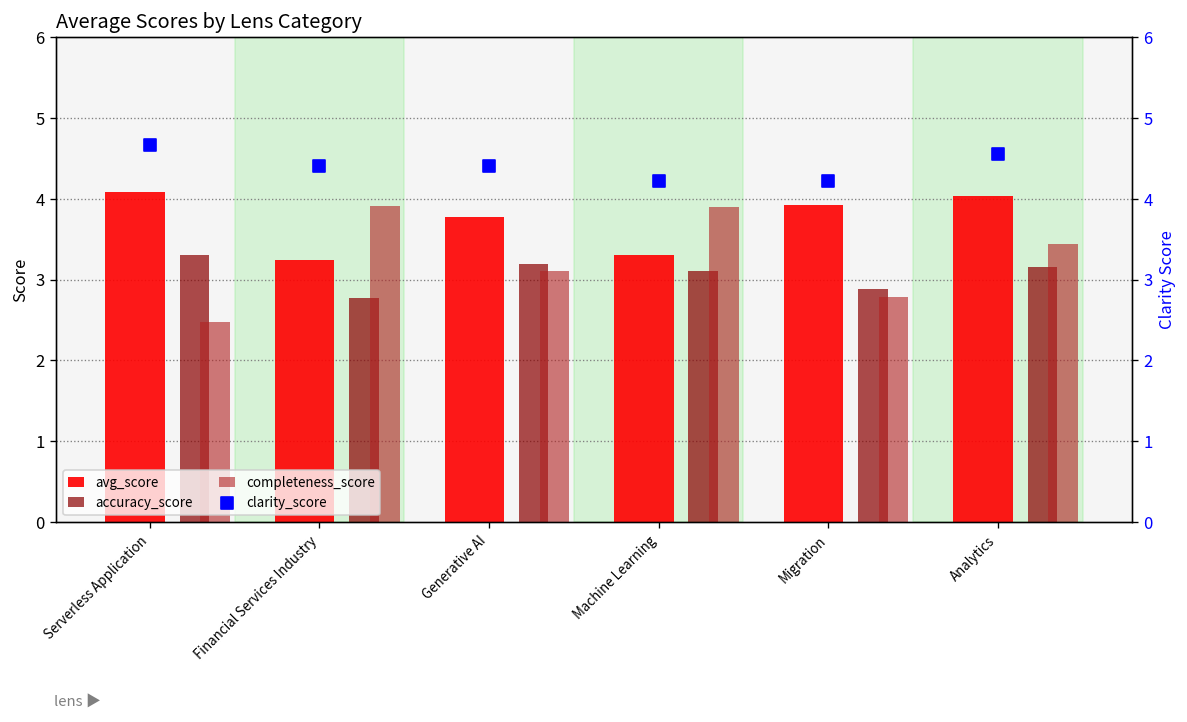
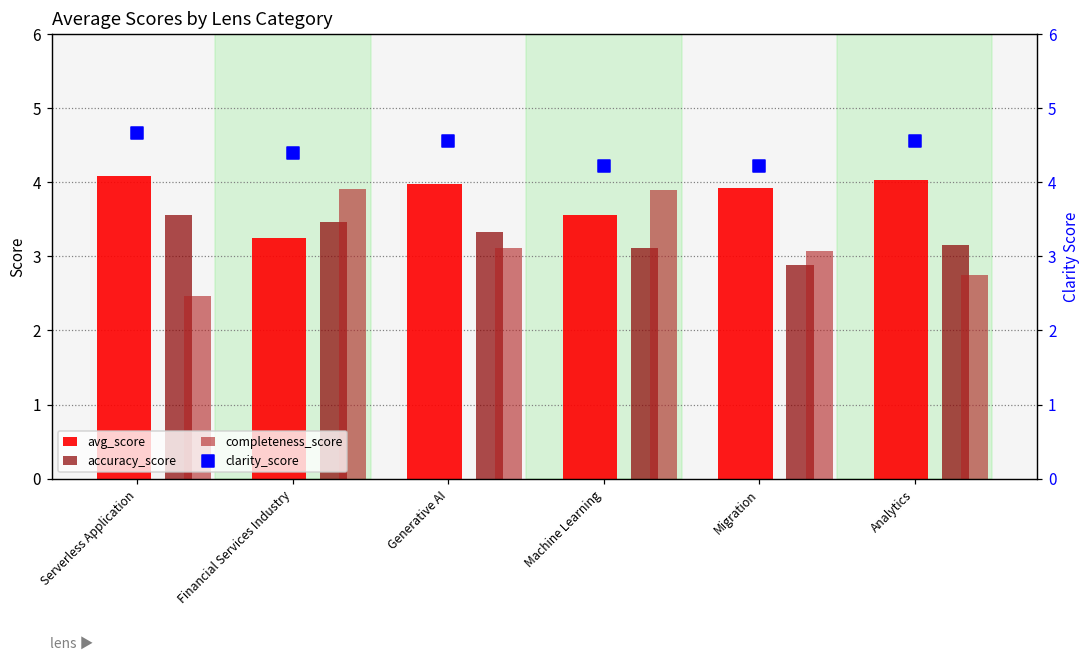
  {
    "avg_score": {
      "Serverless Application": 4.1,
      "Financial Services Industry": 3.2,
-     "Generative AI": 3.8,
-     "Machine Learning": 3.3,
+     "Generative AI": 4.0,
+     "Machine Learning": 3.6,
      "Migration": 3.9,
      "Analytics": 4.0
    },
    "accuracy_score": {
-     "Serverless Application": 3.3,
-     "Financial Services Industry": 2.8,
-     "Generative AI": 3.2,
+     "Serverless Application": 3.6,
+     "Financial Services Industry": 3.5,
+     "Generative AI": 3.3,
      "Machine Learning": 3.1,
      "Migration": 2.9,
      "Analytics": 3.2
    },
    "completeness_score": {
      "Serverless Application": 2.5,
      "Financial Services Industry": 3.9,
      "Generative AI": 3.1,
      "Machine Learning": 3.9,
-     "Migration": 2.8,
-     "Analytics": 3.4
+     "Migration": 3.1,
+     "Analytics": 2.8
    },
    "clarity_score": {
-     "Generative AI": 4.4
+     "Generative AI": 4.6
    }
  }
